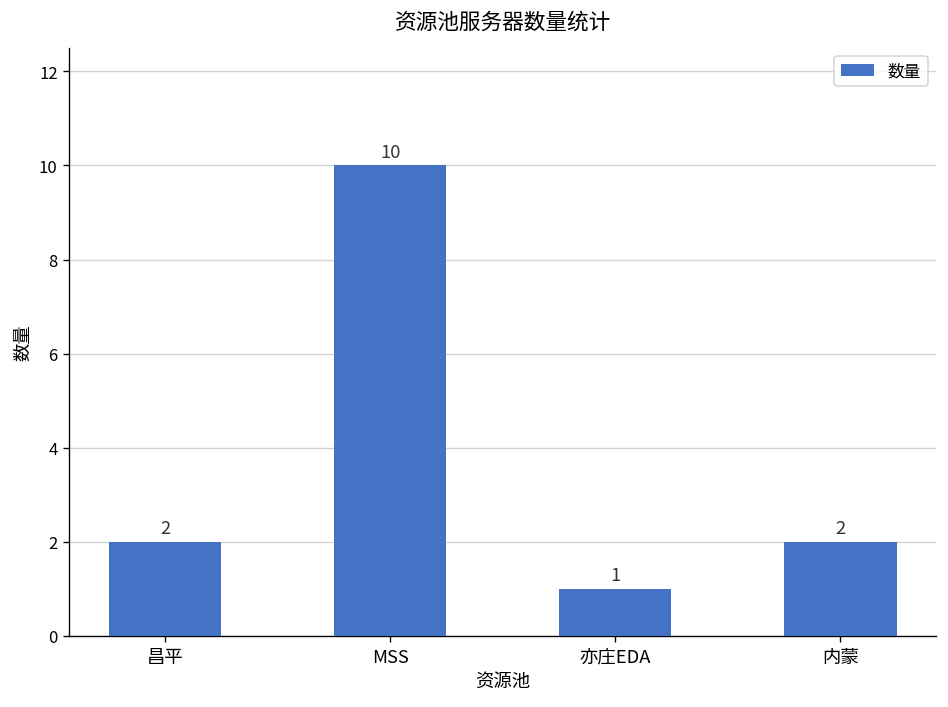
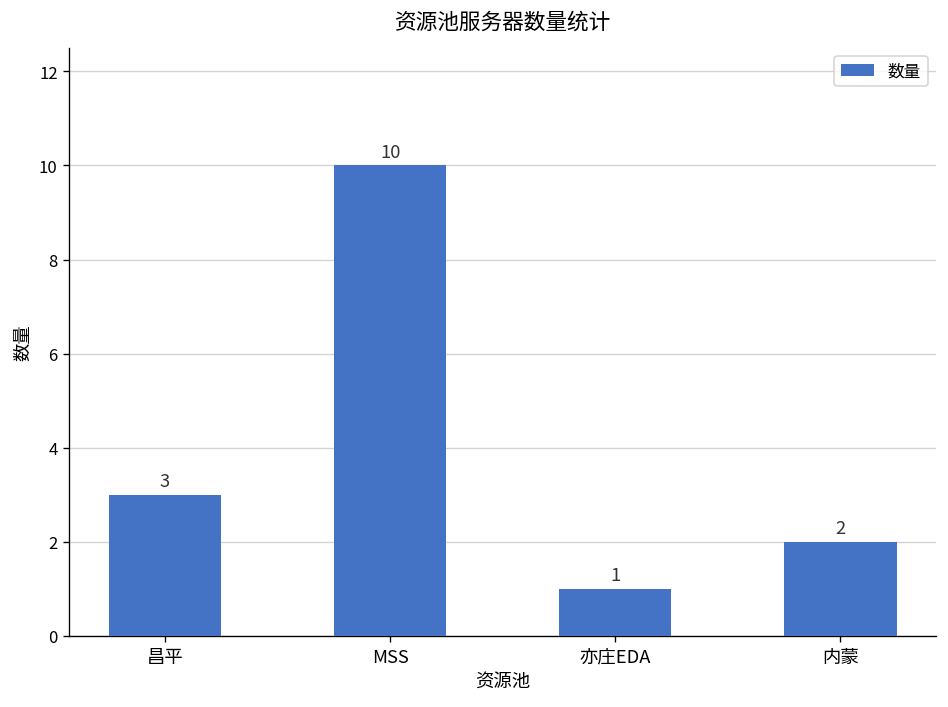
  {
-   "昌平": 2,
+   "昌平": 3,
    "MSS": 10,
    "亦庄EDA": 1,
    "内蒙": 2
  }
